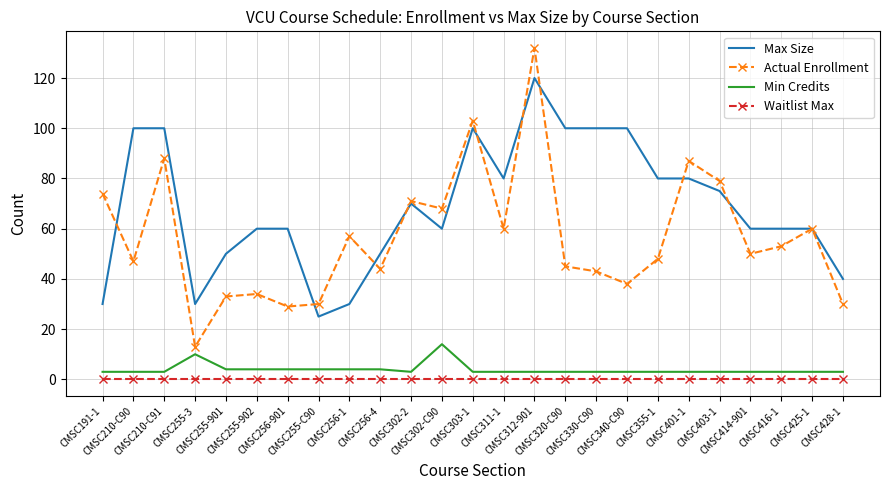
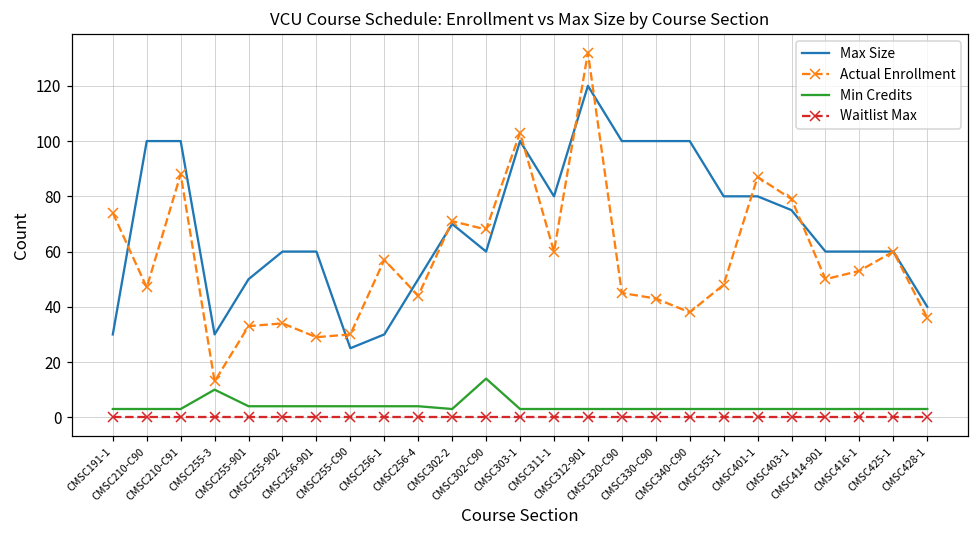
  {
    "Max Size": {
      "CMSC191-1": 30,
      "CMSC210-C90": 100,
      "CMSC210-C91": 100,
      "CMSC255-3": 30,
      "CMSC255-901": 50,
      "CMSC255-902": 60,
      "CMSC256-901": 60,
      "CMSC255-C90": 25,
      "CMSC256-1": 30,
      "CMSC256-4": 50,
      "CMSC302-C90": 60,
      "CMSC303-1": 100,
      "CMSC311-1": 80,
      "CMSC312-901": 120,
      "CMSC320-C90": 100,
      "CMSC330-C90": 100,
      "CMSC340-C90": 100,
      "CMSC355-1": 80,
      "CMSC401-1": 80,
      "CMSC403-1": 75,
      "CMSC414-901": 60,
      "CMSC416-1": 60,
      "CMSC428-1": 40
    },
    "Actual Enrollment": {
      "CMSC191-1": 74,
      "CMSC210-C90": 47,
      "CMSC210-C91": 88,
      "CMSC255-3": 13,
      "CMSC255-901": 33,
      "CMSC255-902": 34,
      "CMSC256-901": 29,
      "CMSC255-C90": 30,
      "CMSC256-1": 57,
      "CMSC256-4": 44,
      "CMSC302-C90": 68,
      "CMSC303-1": 103,
      "CMSC311-1": 60,
      "CMSC312-901": 132,
      "CMSC320-C90": 45,
      "CMSC330-C90": 43,
      "CMSC340-C90": 38,
      "CMSC355-1": 48,
      "CMSC401-1": 87,
      "CMSC403-1": 79,
      "CMSC414-901": 50,
      "CMSC416-1": 53,
-     "CMSC428-1": 30
+     "CMSC428-1": 36
    },
    "Min Credits": {
      "CMSC191-1": 3,
      "CMSC210-C90": 3,
      "CMSC210-C91": 3,
      "CMSC255-3": 10,
      "CMSC255-901": 4,
      "CMSC255-902": 4,
      "CMSC256-901": 4,
      "CMSC255-C90": 4,
      "CMSC256-1": 4,
      "CMSC256-4": 4,
      "CMSC302-2": 3,
      "CMSC302-C90": 14,
      "CMSC303-1": 3,
      "CMSC311-1": 3,
      "CMSC312-901": 3,
      "CMSC320-C90": 3,
      "CMSC330-C90": 3,
      "CMSC340-C90": 3,
      "CMSC355-1": 3,
      "CMSC401-1": 3,
      "CMSC403-1": 3,
      "CMSC414-901": 3,
      "CMSC416-1": 3,
      "CMSC425-1": 3,
      "CMSC428-1": 3
    },
    "Waitlist Max": {
      "CMSC191-1": 0,
      "CMSC210-C90": 0,
      "CMSC210-C91": 0,
      "CMSC255-3": 0,
      "CMSC255-901": 0,
      "CMSC255-902": 0,
      "CMSC256-901": 0,
      "CMSC255-C90": 0,
      "CMSC256-1": 0,
      "CMSC256-4": 0,
      "CMSC302-2": 0,
      "CMSC302-C90": 0,
      "CMSC303-1": 0,
      "CMSC311-1": 0,
      "CMSC312-901": 0,
      "CMSC320-C90": 0,
      "CMSC330-C90": 0,
      "CMSC340-C90": 0,
      "CMSC355-1": 0,
      "CMSC401-1": 0,
      "CMSC403-1": 0,
      "CMSC414-901": 0,
      "CMSC416-1": 0,
      "CMSC425-1": 0,
      "CMSC428-1": 0
    }
  }
